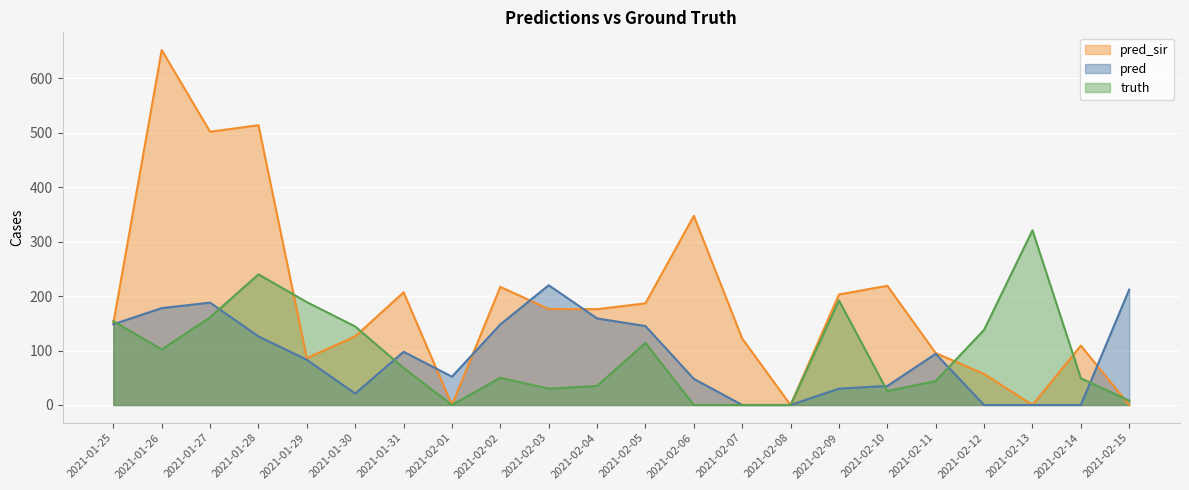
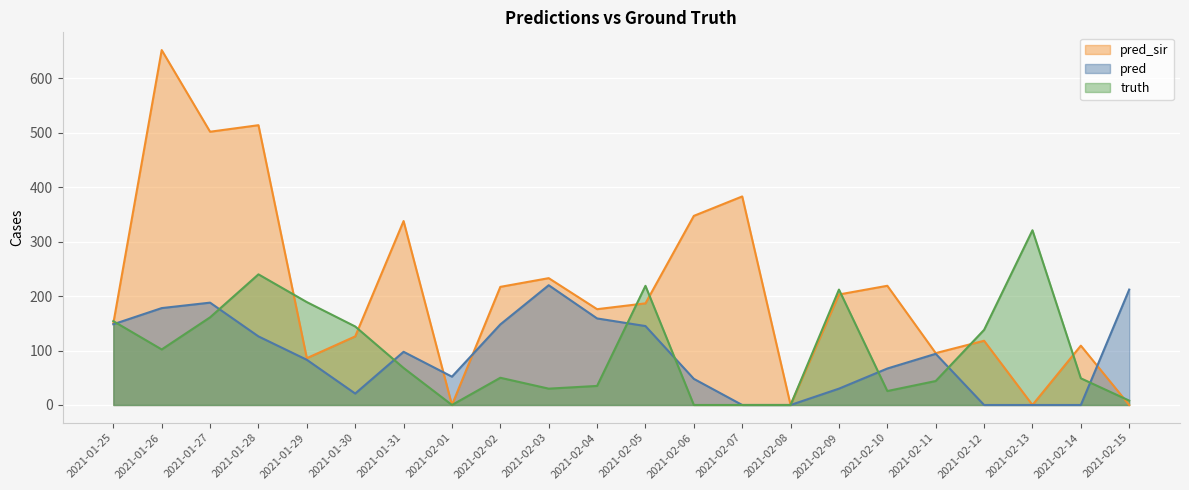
  {
    "pred_sir": {
      "2021-01-26": 650,
      "2021-01-27": 500,
      "2021-01-28": 510,
      "2021-01-30": 130,
-     "2021-01-31": 210,
+     "2021-01-31": 340,
      "2021-02-02": 220,
-     "2021-02-03": 180,
+     "2021-02-03": 230,
      "2021-02-04": 180,
      "2021-02-05": 190,
      "2021-02-06": 350,
-     "2021-02-07": 120,
+     "2021-02-07": 380,
      "2021-02-09": 200,
      "2021-02-10": 220,
-     "2021-02-12": 60,
+     "2021-02-12": 120,
      "2021-02-14": 110,
      "2021-02-15": 0
    },
    "pred": {
      "2021-01-26": 180,
      "2021-01-27": 190,
      "2021-01-28": 130,
      "2021-01-30": 20,
      "2021-01-31": 100,
      "2021-02-01": 50,
      "2021-02-02": 150,
      "2021-02-03": 220,
      "2021-02-04": 160,
      "2021-02-05": 150,
      "2021-02-06": 50,
      "2021-02-09": 30,
-     "2021-02-10": 40,
+     "2021-02-10": 70,
      "2021-02-12": 0,
      "2021-02-14": 0,
      "2021-02-15": 210
    },
    "truth": {
      "2021-01-26": 100,
      "2021-01-27": 160,
      "2021-01-28": 240,
      "2021-01-29": 190,
      "2021-01-30": 140,
      "2021-01-31": 70,
      "2021-02-02": 50,
      "2021-02-03": 30,
      "2021-02-04": 40,
-     "2021-02-05": 110,
+     "2021-02-05": 220,
      "2021-02-06": 0,
-     "2021-02-09": 190,
+     "2021-02-09": 210,
      "2021-02-10": 30,
      "2021-02-11": 40,
      "2021-02-12": 140,
      "2021-02-13": 320,
      "2021-02-14": 50,
      "2021-02-15": 10
    }
  }
